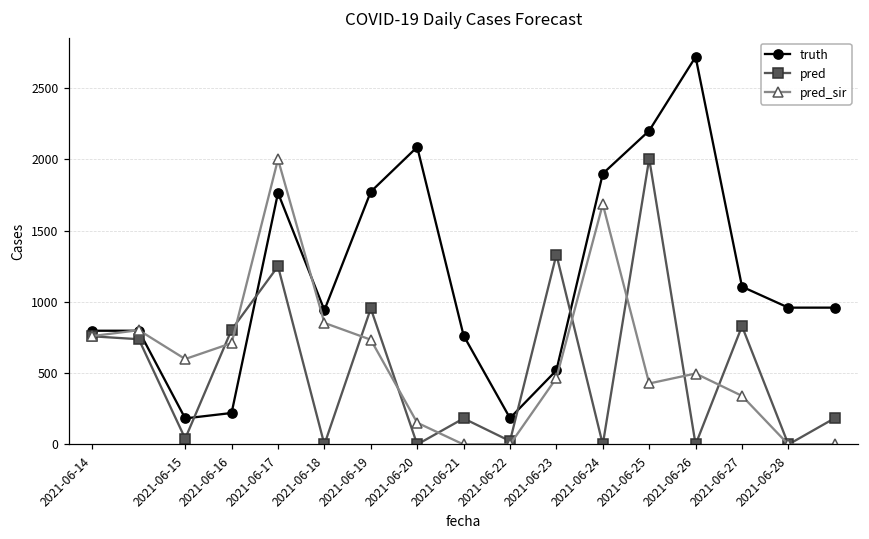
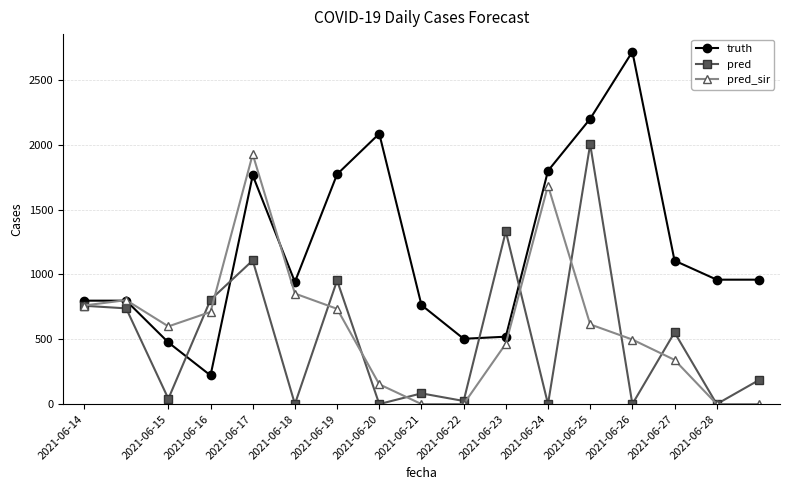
  {
    "truth": {
-     "2021-06-15": 180,
+     "2021-06-15": 480,
      "2021-06-16": 220,
      "2021-06-17": 1770,
      "2021-06-18": 940,
      "2021-06-19": 1770,
      "2021-06-20": 2090,
      "2021-06-21": 760,
-     "2021-06-22": 190,
+     "2021-06-22": 500,
      "2021-06-23": 520,
-     "2021-06-24": 1900,
+     "2021-06-24": 1800,
      "2021-06-25": 2200,
      "2021-06-26": 2720,
      "2021-06-27": 1110
    },
    "pred": {
      "2021-06-15": 40,
      "2021-06-16": 810,
-     "2021-06-17": 1250,
+     "2021-06-17": 1110,
      "2021-06-18": 0,
      "2021-06-19": 950,
      "2021-06-20": 0,
-     "2021-06-21": 180,
+     "2021-06-21": 80,
      "2021-06-22": 20,
      "2021-06-23": 1330,
      "2021-06-24": 0,
      "2021-06-25": 2010,
      "2021-06-26": 0,
-     "2021-06-27": 830
+     "2021-06-27": 550
    },
    "pred_sir": {
      "2021-06-15": 600,
      "2021-06-16": 710,
-     "2021-06-17": 2000,
+     "2021-06-17": 1930,
      "2021-06-18": 850,
      "2021-06-19": 740,
      "2021-06-20": 150,
      "2021-06-21": 0,
      "2021-06-22": 0,
      "2021-06-23": 470,
      "2021-06-24": 1690,
-     "2021-06-25": 430,
+     "2021-06-25": 620,
      "2021-06-26": 500,
      "2021-06-27": 340
    }
  }
